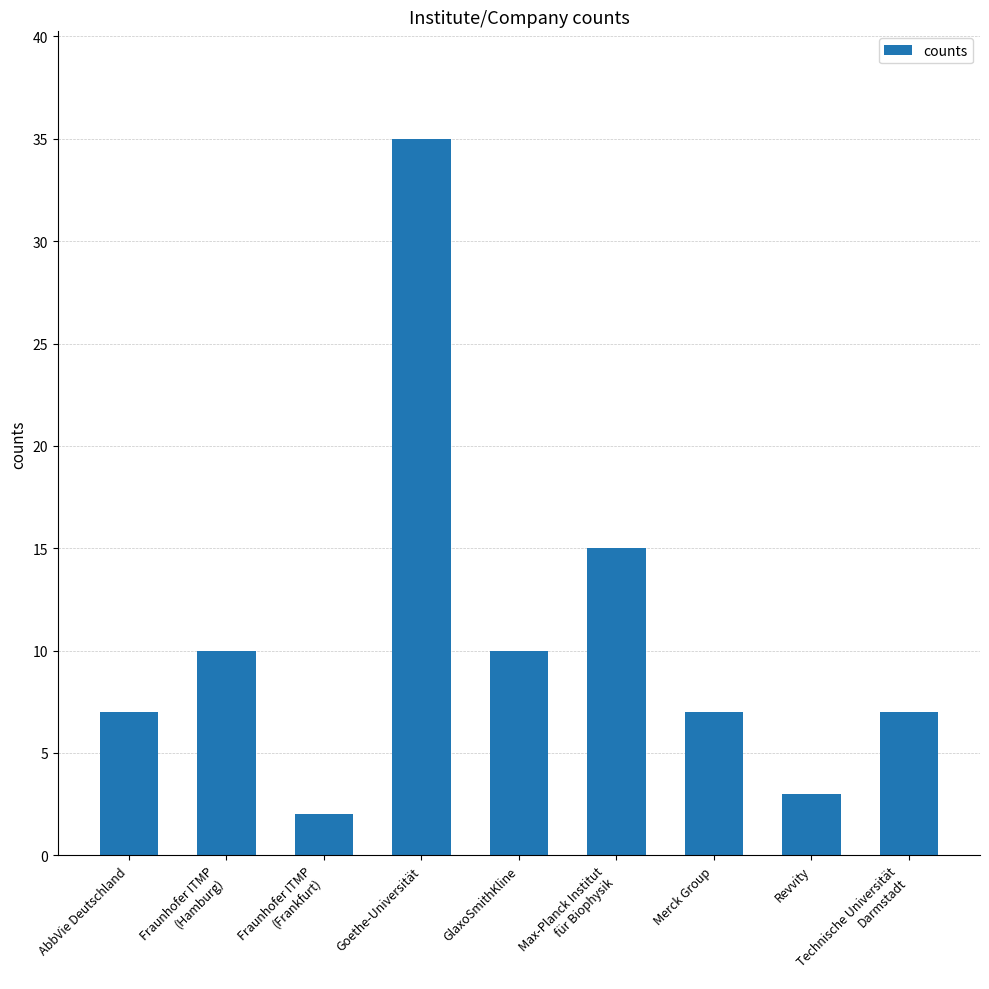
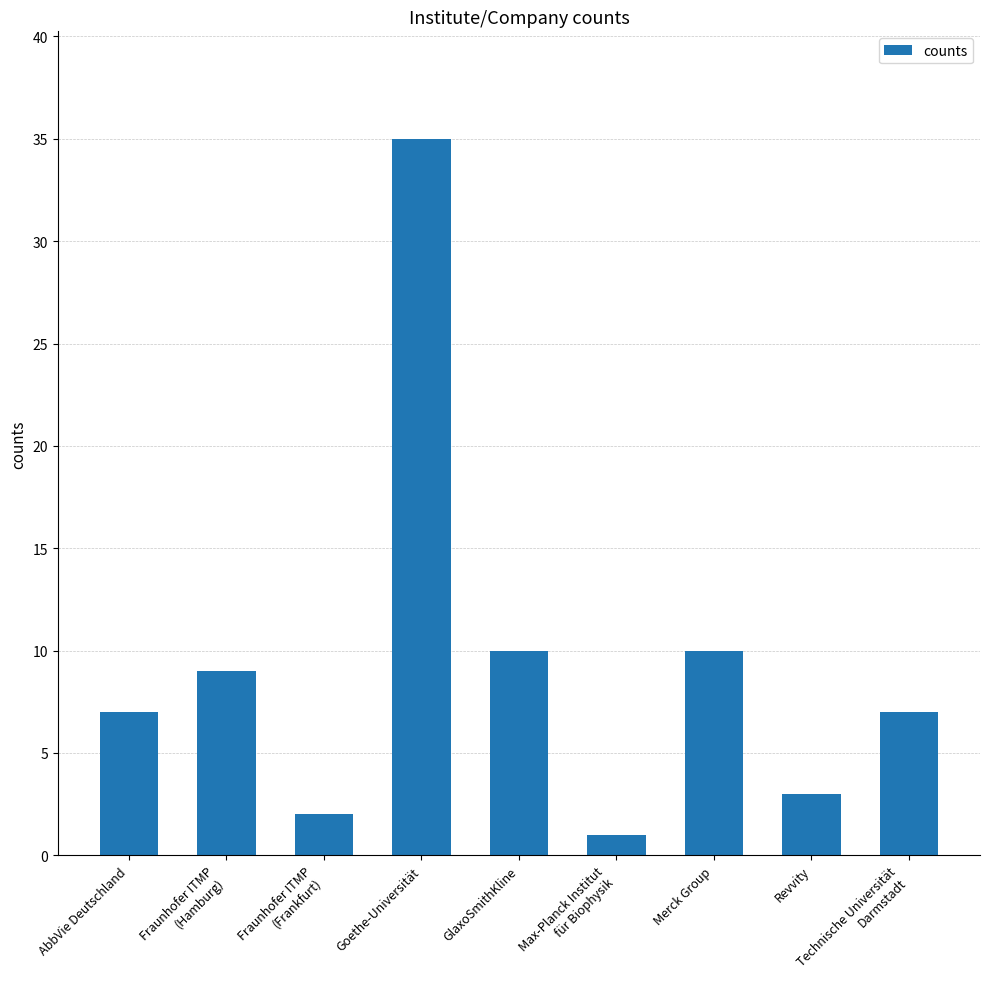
  {
    "AbbVie Deutschland": 7,
-   "Fraunhofer ITMP (Hamburg)": 10,
+   "Fraunhofer ITMP (Hamburg)": 9,
    "Fraunhofer ITMP (Frankfurt)": 2,
    "Goethe-Universität": 35,
    "GlaxoSmithKline": 10,
-   "Max-Planck Institut für Biophysik": 15,
-   "Merck Group": 7,
+   "Max-Planck Institut für Biophysik": 1,
+   "Merck Group": 10,
    "Revvity": 3,
    "Technische Universität Darmstadt": 7
  }
